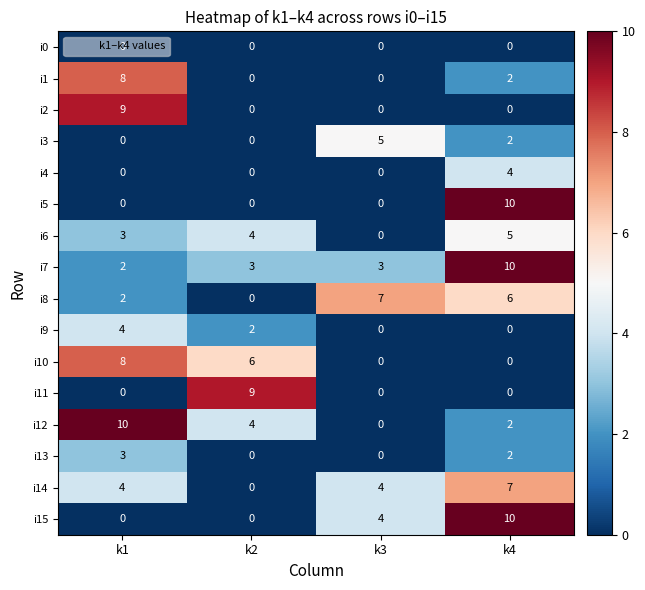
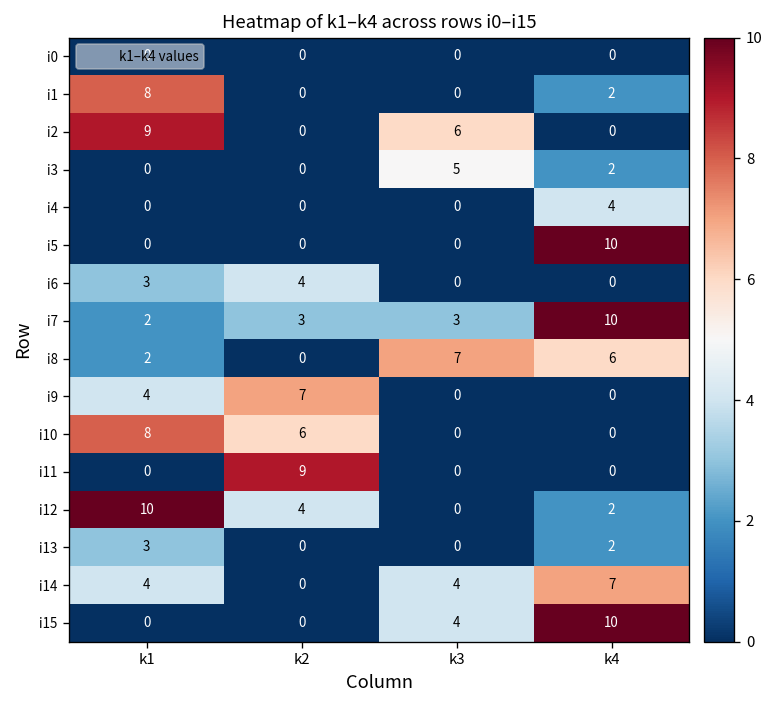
  {
    "i0": {
      "k2": 0,
      "k3": 0,
      "k4": 0
    },
    "i1": {
      "k1": 8,
      "k2": 0,
      "k3": 0,
      "k4": 2
    },
    "i2": {
      "k1": 9,
      "k2": 0,
-     "k3": 0,
+     "k3": 6,
      "k4": 0
    },
    "i3": {
      "k1": 0,
      "k2": 0,
      "k3": 5,
      "k4": 2
    },
    "i4": {
      "k1": 0,
      "k2": 0,
      "k3": 0,
      "k4": 4
    },
    "i5": {
      "k1": 0,
      "k2": 0,
      "k3": 0,
      "k4": 10
    },
    "i6": {
      "k1": 3,
      "k2": 4,
      "k3": 0,
-     "k4": 5
+     "k4": 0
    },
    "i7": {
      "k1": 2,
      "k2": 3,
      "k3": 3,
      "k4": 10
    },
    "i8": {
      "k1": 2,
      "k2": 0,
      "k3": 7,
      "k4": 6
    },
    "i9": {
      "k1": 4,
-     "k2": 2,
+     "k2": 7,
      "k3": 0,
      "k4": 0
    },
    "i10": {
      "k1": 8,
      "k2": 6,
      "k3": 0,
      "k4": 0
    },
    "i11": {
      "k1": 0,
      "k2": 9,
      "k3": 0,
      "k4": 0
    },
    "i12": {
      "k1": 10,
      "k2": 4,
      "k3": 0,
      "k4": 2
    },
    "i13": {
      "k1": 3,
      "k2": 0,
      "k3": 0,
      "k4": 2
    },
    "i14": {
      "k1": 4,
      "k2": 0,
      "k3": 4,
      "k4": 7
    },
    "i15": {
      "k1": 0,
      "k2": 0,
      "k3": 4,
      "k4": 10
    }
  }
